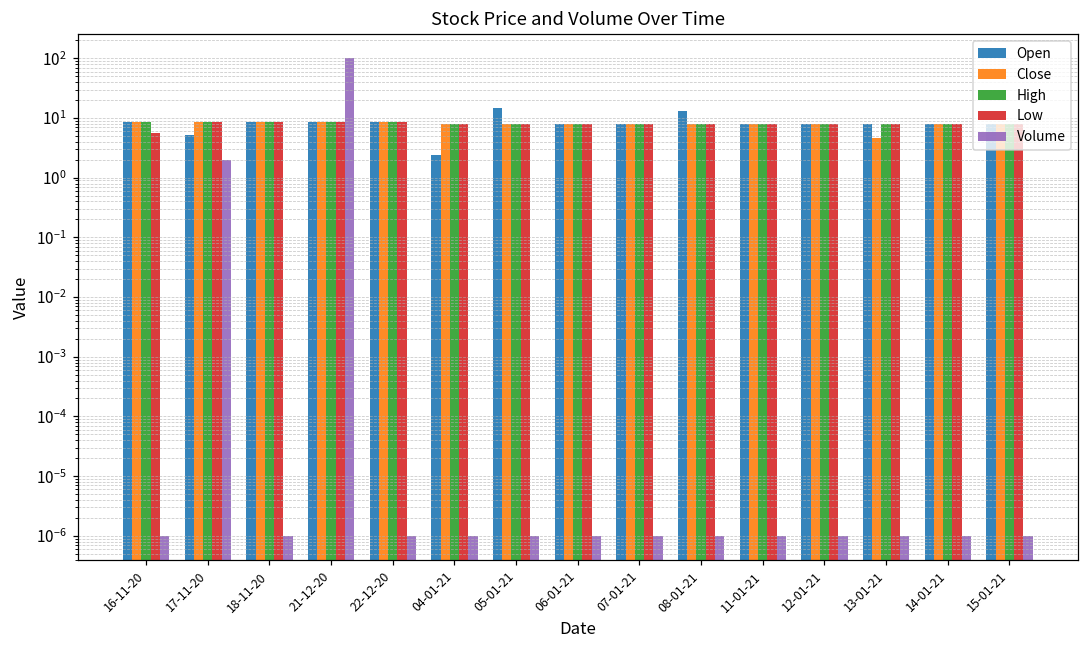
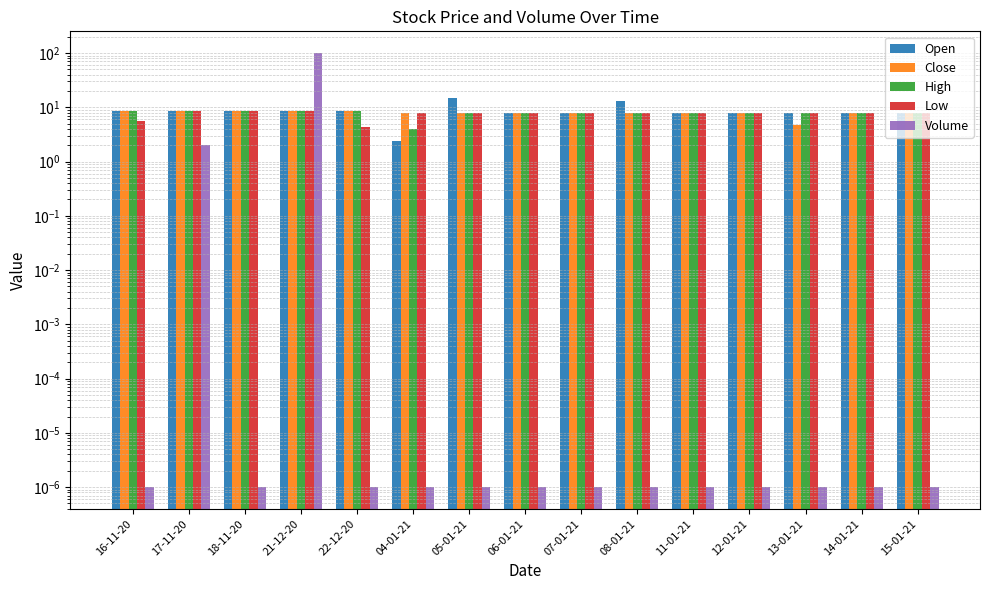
  {
    "Open": {
      "16-11-20": 9,
-     "17-11-20": 5,
+     "17-11-20": 9,
      "18-11-20": 9,
      "21-12-20": 9,
      "22-12-20": 9,
      "04-01-21": 2,
      "05-01-21": 15,
      "06-01-21": 8,
      "07-01-21": 8,
      "08-01-21": 13,
      "11-01-21": 8,
      "12-01-21": 8,
      "13-01-21": 8,
      "14-01-21": 8
    },
    "Close": {
      "16-11-20": 9,
      "17-11-20": 9,
      "18-11-20": 9,
      "21-12-20": 9,
      "22-12-20": 9,
      "04-01-21": 8,
      "05-01-21": 8,
      "06-01-21": 8,
      "07-01-21": 8,
      "08-01-21": 8,
      "11-01-21": 8,
      "12-01-21": 8,
      "13-01-21": 5,
      "14-01-21": 8
    },
    "High": {
      "16-11-20": 9,
      "17-11-20": 9,
      "18-11-20": 9,
      "21-12-20": 9,
      "22-12-20": 9,
-     "04-01-21": 8,
+     "04-01-21": 4,
      "05-01-21": 8,
      "06-01-21": 8,
      "07-01-21": 8,
      "08-01-21": 8,
      "11-01-21": 8,
      "12-01-21": 8,
      "13-01-21": 8,
      "14-01-21": 8
    },
    "Low": {
      "16-11-20": 6,
      "17-11-20": 9,
      "18-11-20": 9,
      "21-12-20": 9,
-     "22-12-20": 9,
+     "22-12-20": 4,
      "04-01-21": 8,
      "05-01-21": 8,
      "06-01-21": 8,
      "07-01-21": 8,
      "08-01-21": 8,
      "11-01-21": 8,
      "12-01-21": 8,
      "13-01-21": 8,
      "14-01-21": 8
    },
    "Volume": {
      "16-11-20": 0.0000010,
      "17-11-20": 2,
      "18-11-20": 0.0000010,
      "21-12-20": 100,
      "22-12-20": 0.0000010,
      "04-01-21": 0.0000010,
      "05-01-21": 0.0000010,
      "06-01-21": 0.0000010,
      "07-01-21": 0.0000010,
      "08-01-21": 0.0000010,
      "11-01-21": 0.0000010,
      "12-01-21": 0.0000010,
      "13-01-21": 0.0000010,
      "14-01-21": 0.0000010,
      "15-01-21": 0.0000010
    }
  }
